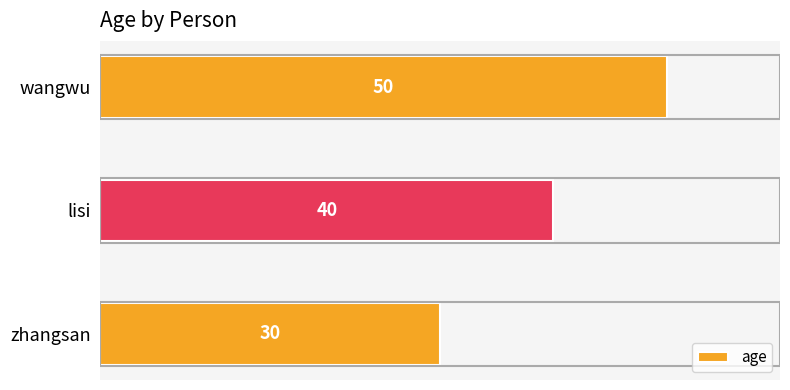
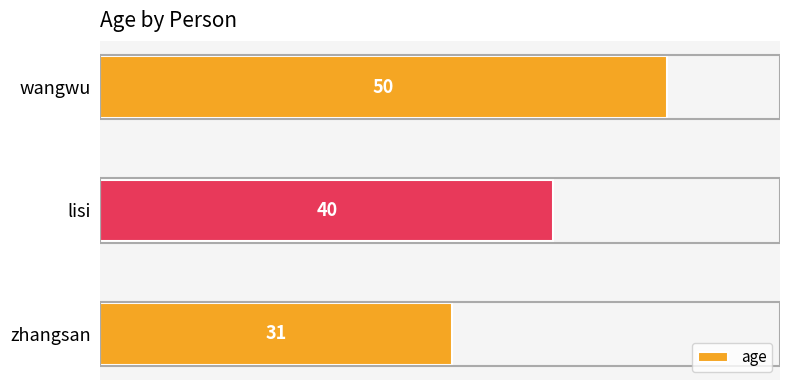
  {
    "wangwu": 50,
    "lisi": 40,
-   "zhangsan": 30
+   "zhangsan": 31
  }
